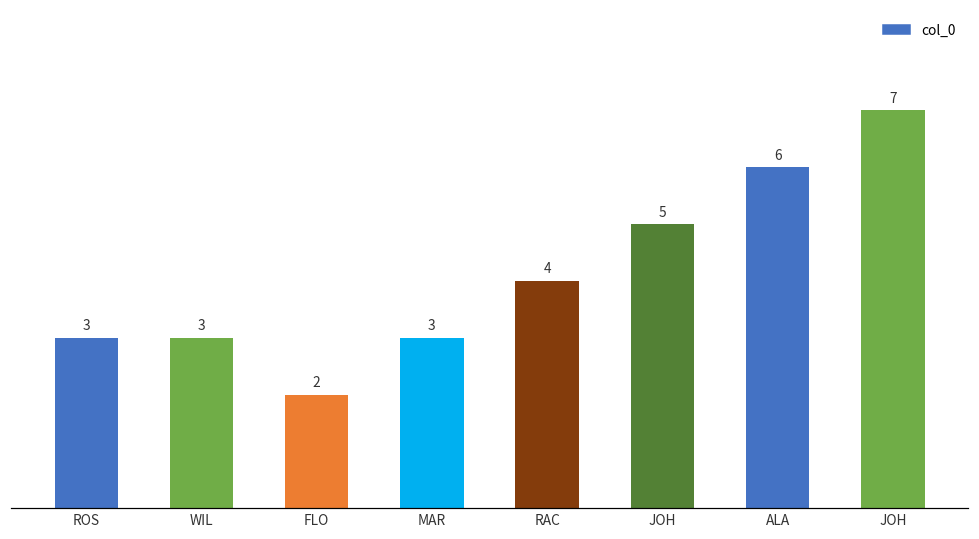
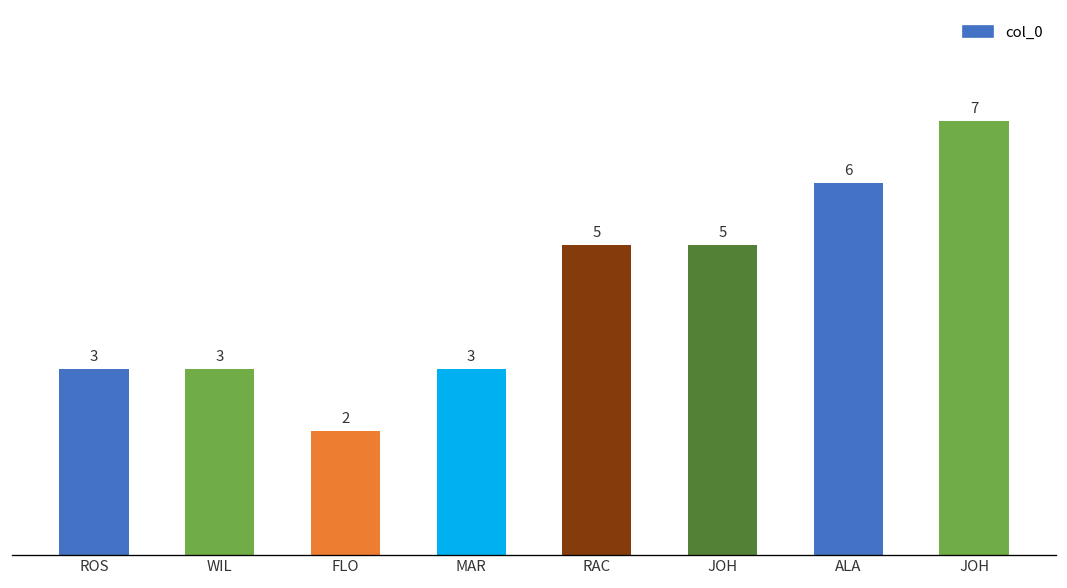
  {
    "ROS": 3,
    "WIL": 3,
    "FLO": 2,
    "MAR": 3,
-   "RAC": 4,
+   "RAC": 5,
    "ALA": 6
  }
